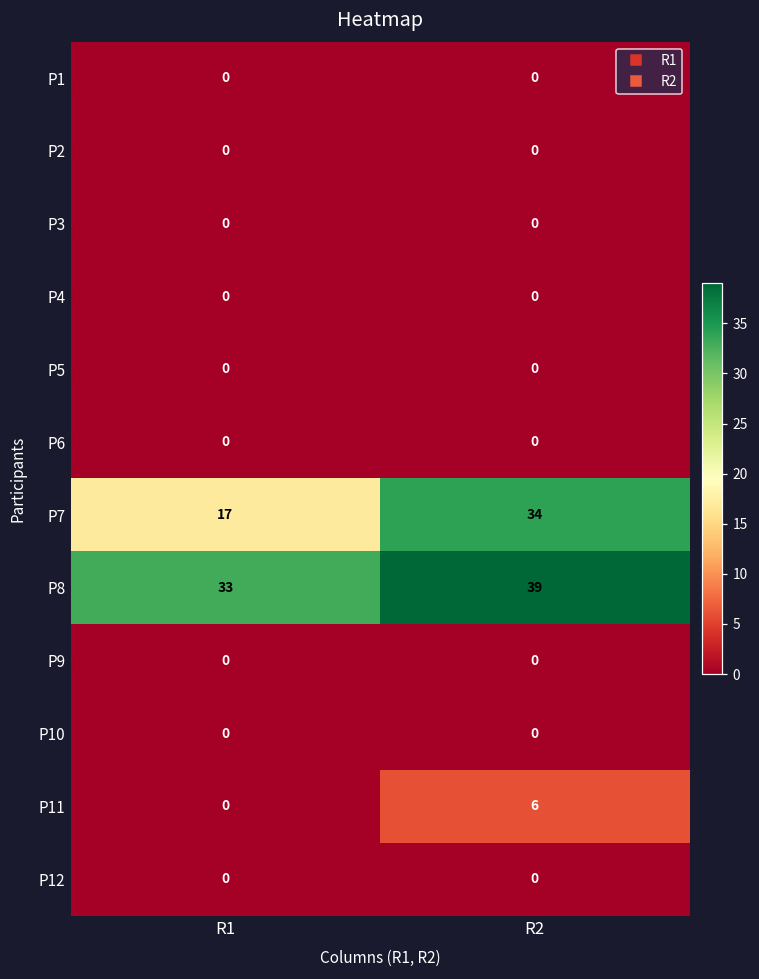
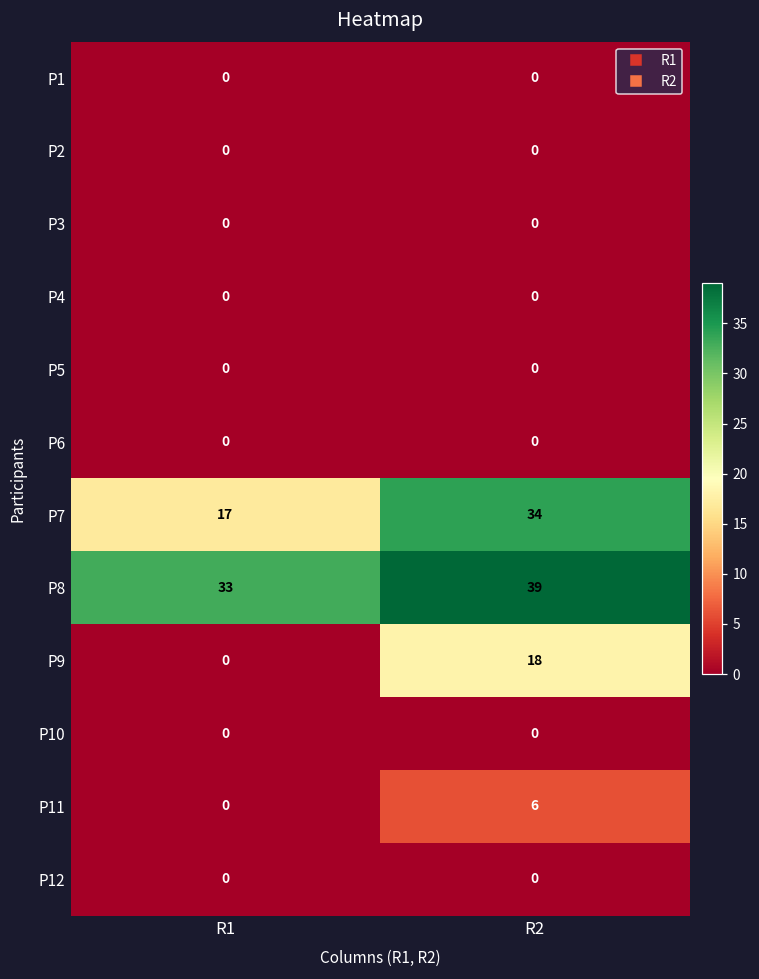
  {
    "P1": {
      "R1": 0,
      "R2": 0
    },
    "P2": {
      "R1": 0,
      "R2": 0
    },
    "P3": {
      "R1": 0,
      "R2": 0
    },
    "P4": {
      "R1": 0,
      "R2": 0
    },
    "P5": {
      "R1": 0,
      "R2": 0
    },
    "P6": {
      "R1": 0,
      "R2": 0
    },
    "P7": {
      "R1": 17,
      "R2": 34
    },
    "P8": {
      "R1": 33,
      "R2": 39
    },
    "P9": {
      "R1": 0,
-     "R2": 0
+     "R2": 18
    },
    "P10": {
      "R1": 0,
      "R2": 0
    },
    "P11": {
      "R1": 0,
      "R2": 6
    },
    "P12": {
      "R1": 0,
      "R2": 0
    }
  }
